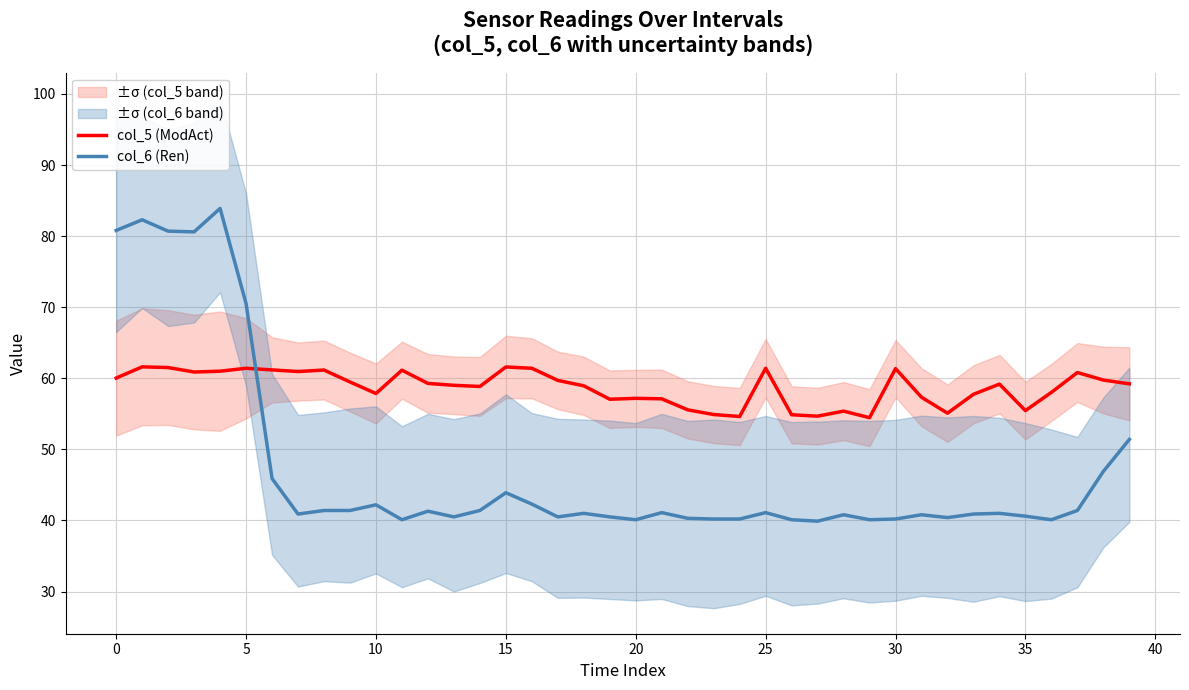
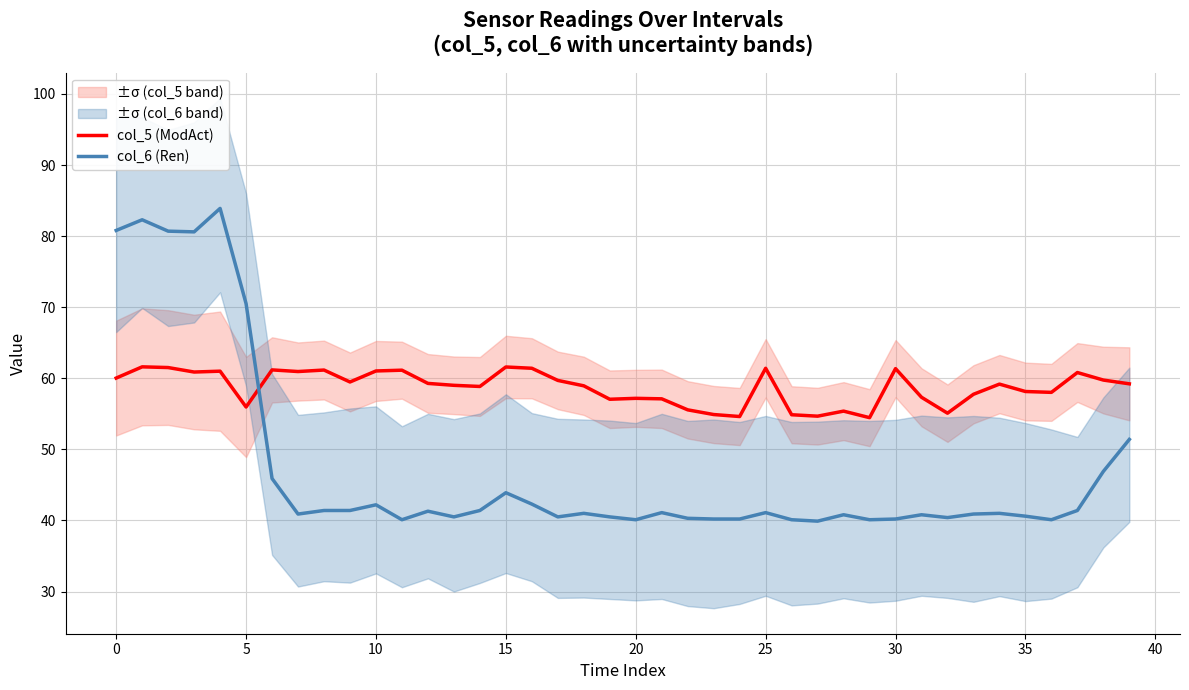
  {
    "col_5 (ModAct)": {
      "0": 60,
-     "5": 61,
-     "10": 58,
+     "5": 56,
+     "10": 61,
      "15": 62,
      "20": 57,
      "25": 61,
      "30": 61,
-     "35": 55
+     "35": 58
    }
  }
